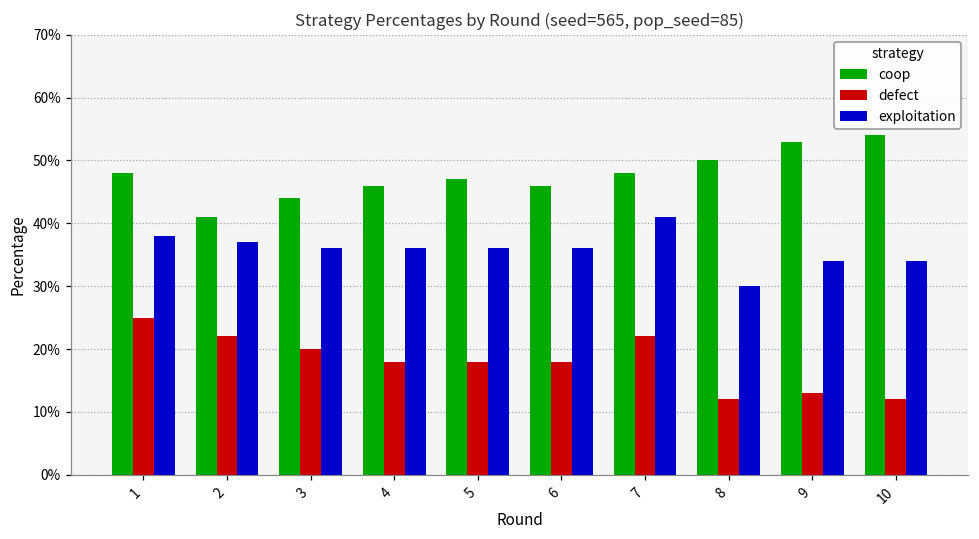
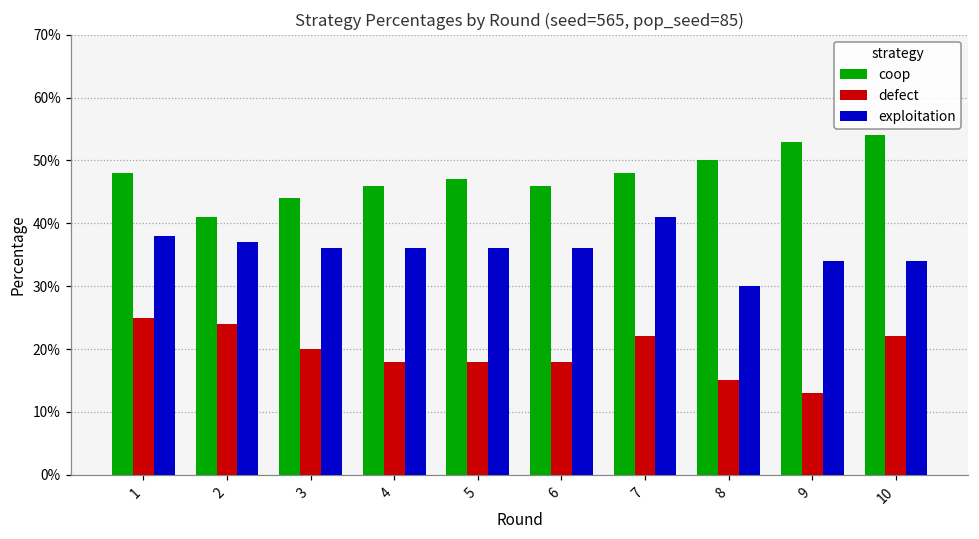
  {
    "coop": {
      "1": "48%",
      "2": "41%",
      "3": "44%",
      "4": "46%",
      "5": "47%",
      "6": "46%",
      "7": "48%",
      "8": "50%",
      "9": "53%",
      "10": "54%"
    },
    "defect": {
      "1": "25%",
-     "2": "22%",
+     "2": "24%",
      "3": "20%",
      "4": "18%",
      "5": "18%",
      "6": "18%",
      "7": "22%",
-     "8": "12%",
+     "8": "15%",
      "9": "13%",
-     "10": "12%"
+     "10": "22%"
    },
    "exploitation": {
      "1": "38%",
      "2": "37%",
      "3": "36%",
      "4": "36%",
      "5": "36%",
      "6": "36%",
      "7": "41%",
      "8": "30%",
      "9": "34%",
      "10": "34%"
    }
  }
